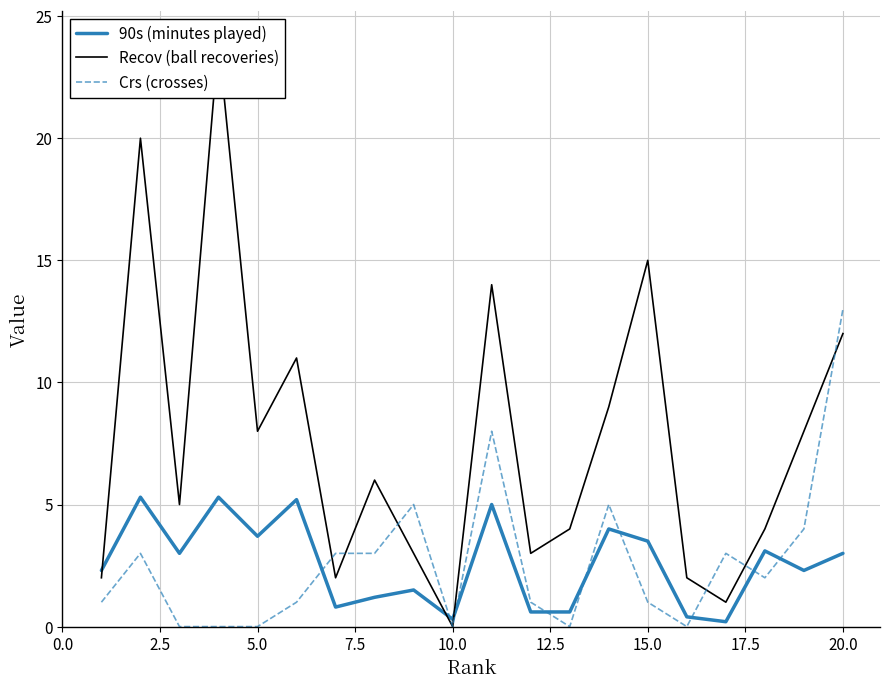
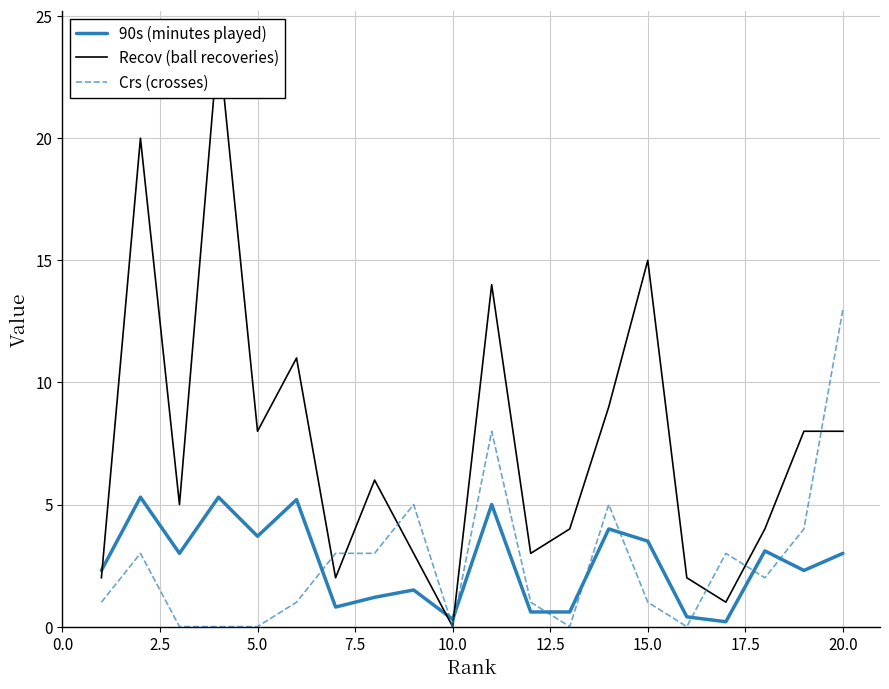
  {
    "Recov (ball recoveries)": {
      "5.0": 8,
      "15.0": 15,
-     "20.0": 12
+     "20.0": 8
    }
  }
